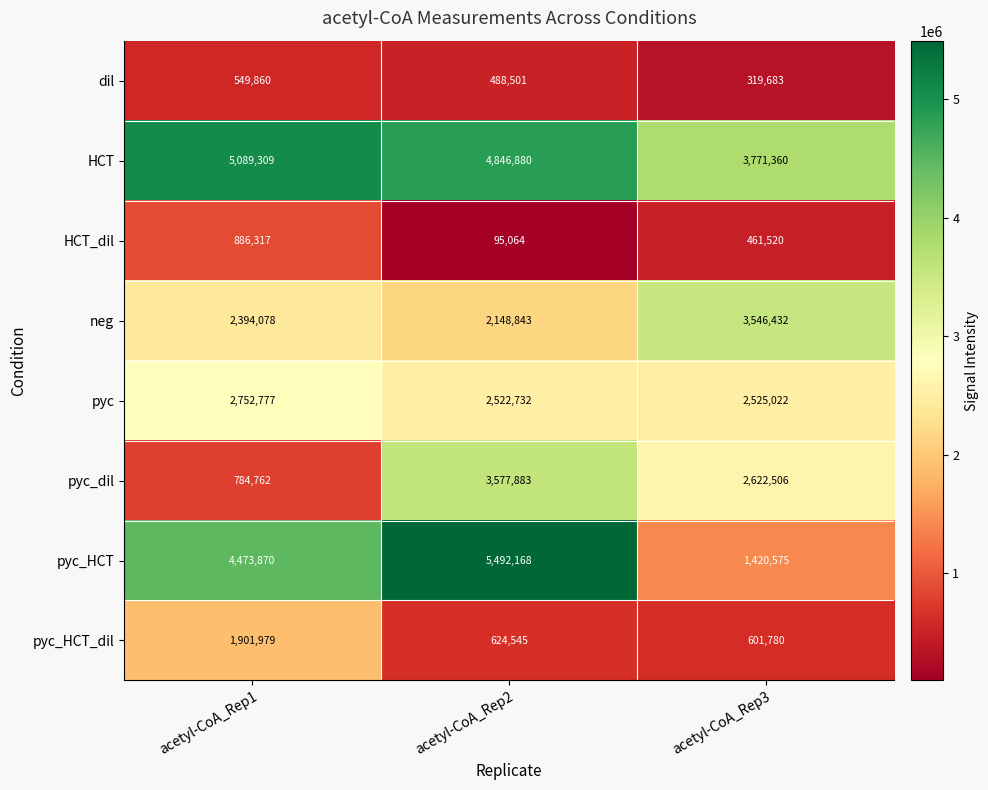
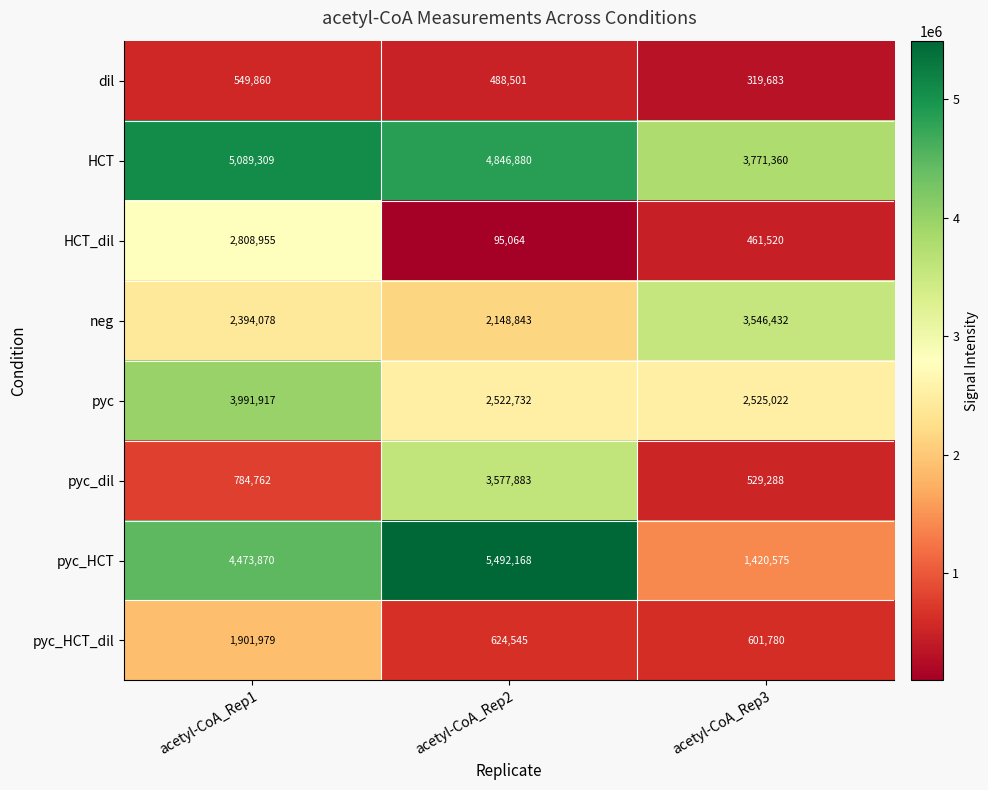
  {
    "dil": {
      "acetyl-CoA_Rep1": "549,860",
      "acetyl-CoA_Rep2": "488,501",
      "acetyl-CoA_Rep3": "319,683"
    },
    "HCT": {
      "acetyl-CoA_Rep1": "5,089,309",
      "acetyl-CoA_Rep2": "4,846,880",
      "acetyl-CoA_Rep3": "3,771,360"
    },
    "HCT_dil": {
-     "acetyl-CoA_Rep1": "886,317",
+     "acetyl-CoA_Rep1": "2,808,955",
      "acetyl-CoA_Rep2": "95,064",
      "acetyl-CoA_Rep3": "461,520"
    },
    "neg": {
      "acetyl-CoA_Rep1": "2,394,078",
      "acetyl-CoA_Rep2": "2,148,843",
      "acetyl-CoA_Rep3": "3,546,432"
    },
    "pyc": {
-     "acetyl-CoA_Rep1": "2,752,777",
+     "acetyl-CoA_Rep1": "3,991,917",
      "acetyl-CoA_Rep2": "2,522,732",
      "acetyl-CoA_Rep3": "2,525,022"
    },
    "pyc_dil": {
      "acetyl-CoA_Rep1": "784,762",
      "acetyl-CoA_Rep2": "3,577,883",
-     "acetyl-CoA_Rep3": "2,622,506"
+     "acetyl-CoA_Rep3": "529,288"
    },
    "pyc_HCT": {
      "acetyl-CoA_Rep1": "4,473,870",
      "acetyl-CoA_Rep2": "5,492,168",
      "acetyl-CoA_Rep3": "1,420,575"
    },
    "pyc_HCT_dil": {
      "acetyl-CoA_Rep1": "1,901,979",
      "acetyl-CoA_Rep2": "624,545",
      "acetyl-CoA_Rep3": "601,780"
    }
  }
